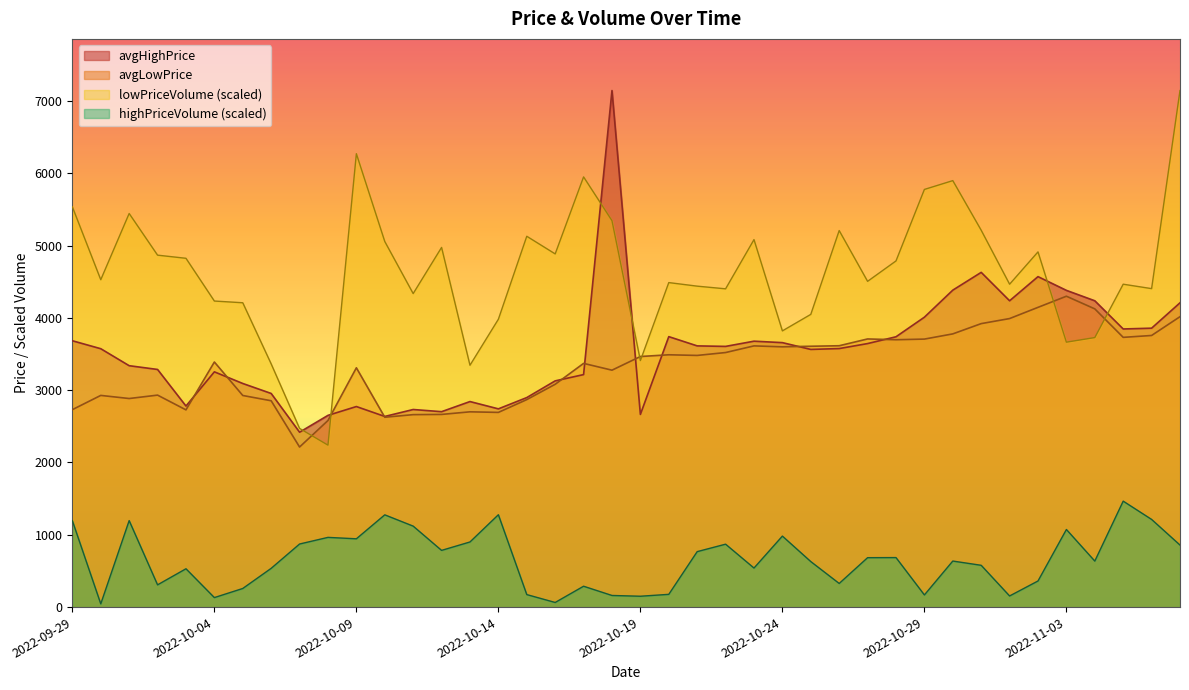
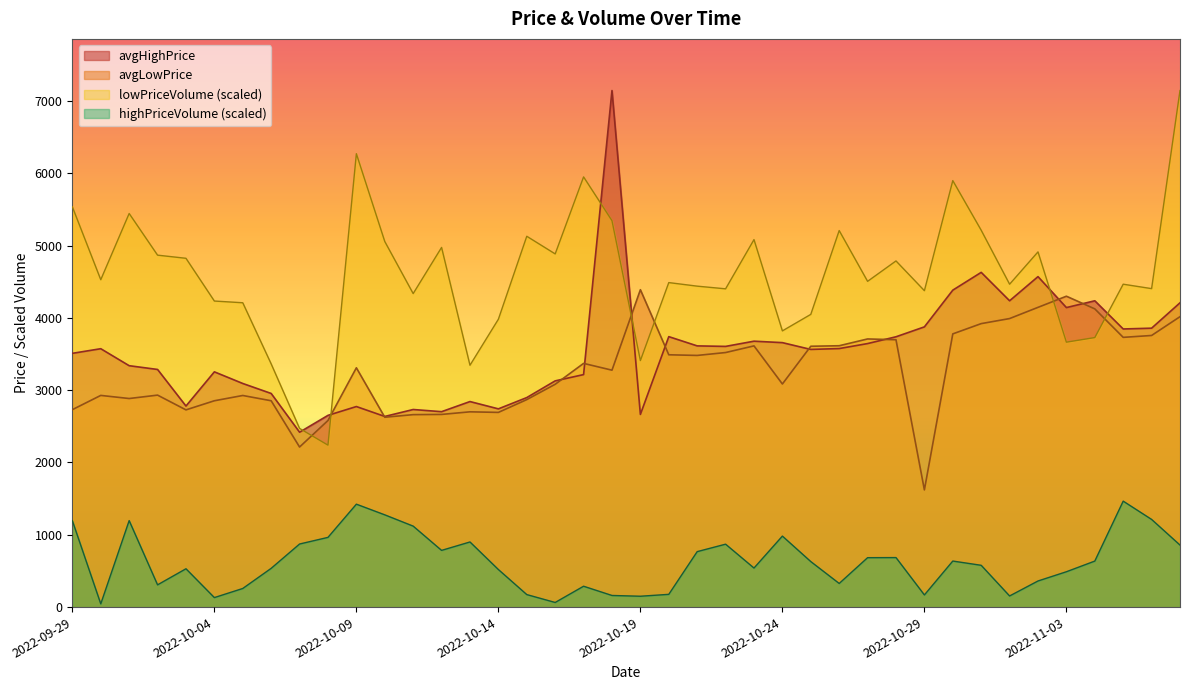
  {
    "avgHighPrice": {
-     "2022-09-29": 3700,
+     "2022-09-29": 3500,
      "2022-10-04": 3300,
      "2022-10-09": 2800,
      "2022-10-14": 2700,
      "2022-10-19": 2700,
      "2022-10-24": 3700,
-     "2022-10-29": 4000,
-     "2022-11-03": 4400
+     "2022-10-29": 3900,
+     "2022-11-03": 4100
    },
    "avgLowPrice": {
      "2022-09-29": 2700,
-     "2022-10-04": 3400,
+     "2022-10-04": 2900,
      "2022-10-09": 3300,
      "2022-10-14": 2700,
-     "2022-10-19": 3500,
-     "2022-10-24": 3600,
-     "2022-10-29": 3700,
+     "2022-10-19": 4400,
+     "2022-10-24": 3100,
+     "2022-10-29": 1600,
      "2022-11-03": 4300
    },
    "lowPriceVolume (scaled)": {
      "2022-09-29": 5500,
      "2022-10-04": 4200,
      "2022-10-09": 6300,
      "2022-10-14": 4000,
      "2022-10-19": 3400,
      "2022-10-24": 3800,
-     "2022-10-29": 5800,
+     "2022-10-29": 4400,
      "2022-11-03": 3700
    },
    "highPriceVolume (scaled)": {
      "2022-09-29": 1200,
      "2022-10-04": 100,
-     "2022-10-09": 900,
-     "2022-10-14": 1300,
+     "2022-10-09": 1400,
+     "2022-10-14": 500,
      "2022-10-19": 200,
      "2022-10-24": 1000,
      "2022-10-29": 200,
-     "2022-11-03": 1100
+     "2022-11-03": 500
    }
  }
